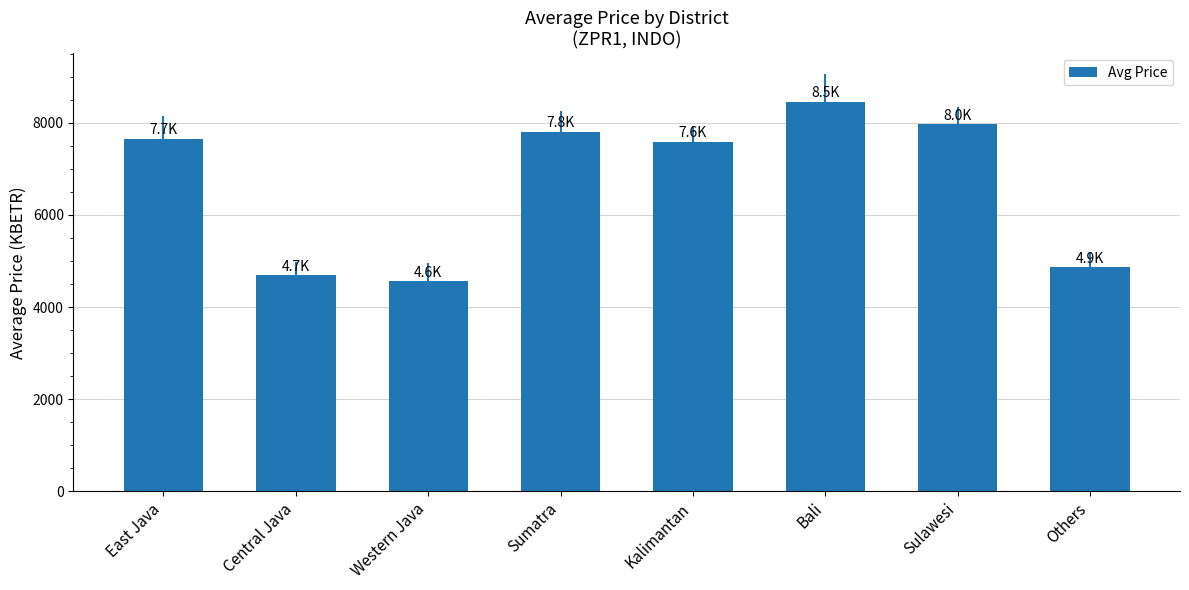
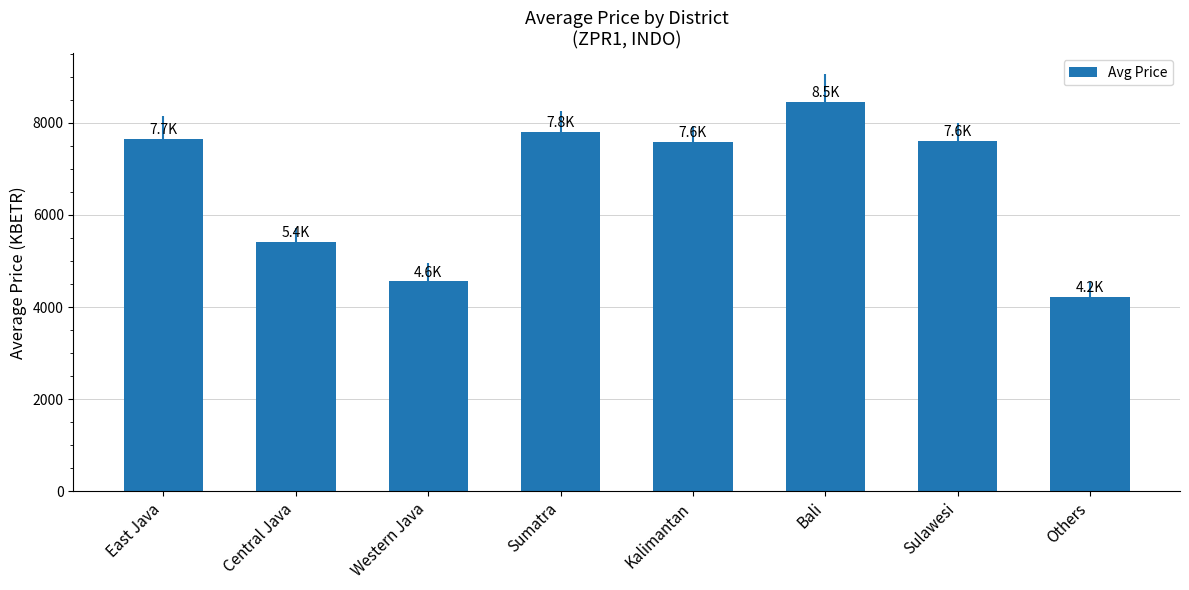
  {
    "East Java": "7.7K",
-   "Central Java": "4.7K",
+   "Central Java": "5.4K",
    "Western Java": "4.6K",
    "Sumatra": "7.8K",
    "Kalimantan": "7.6K",
    "Bali": "8.5K",
-   "Sulawesi": "8.0K",
-   "Others": "4.9K"
+   "Sulawesi": "7.6K",
+   "Others": "4.2K"
  }
